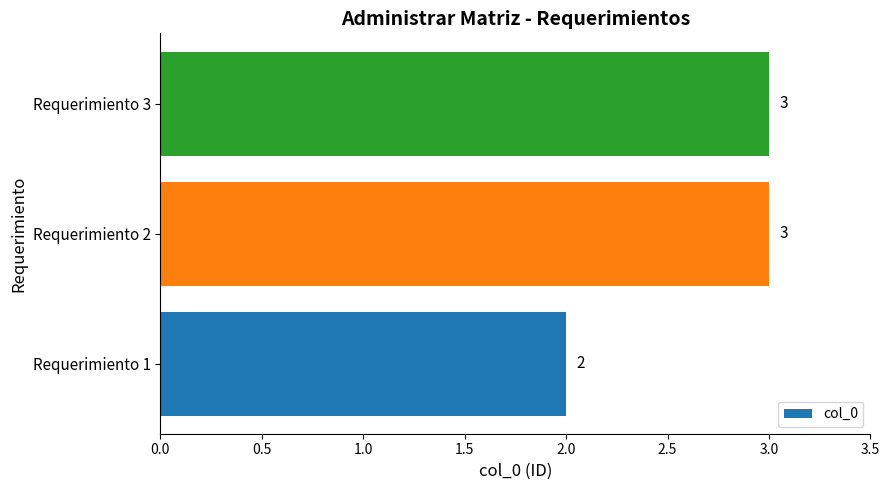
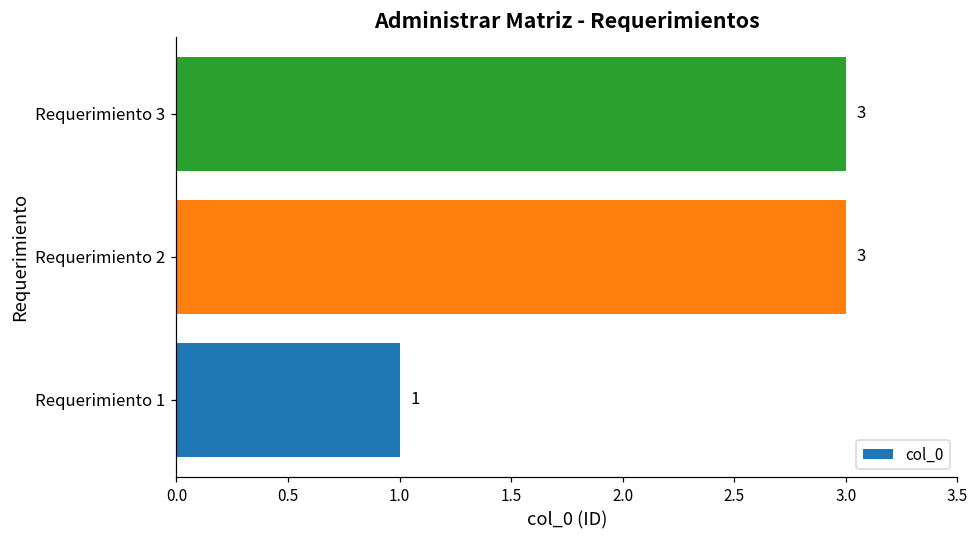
  {
    "Requerimiento 3": 3,
    "Requerimiento 2": 3,
-   "Requerimiento 1": 2
+   "Requerimiento 1": 1
  }
